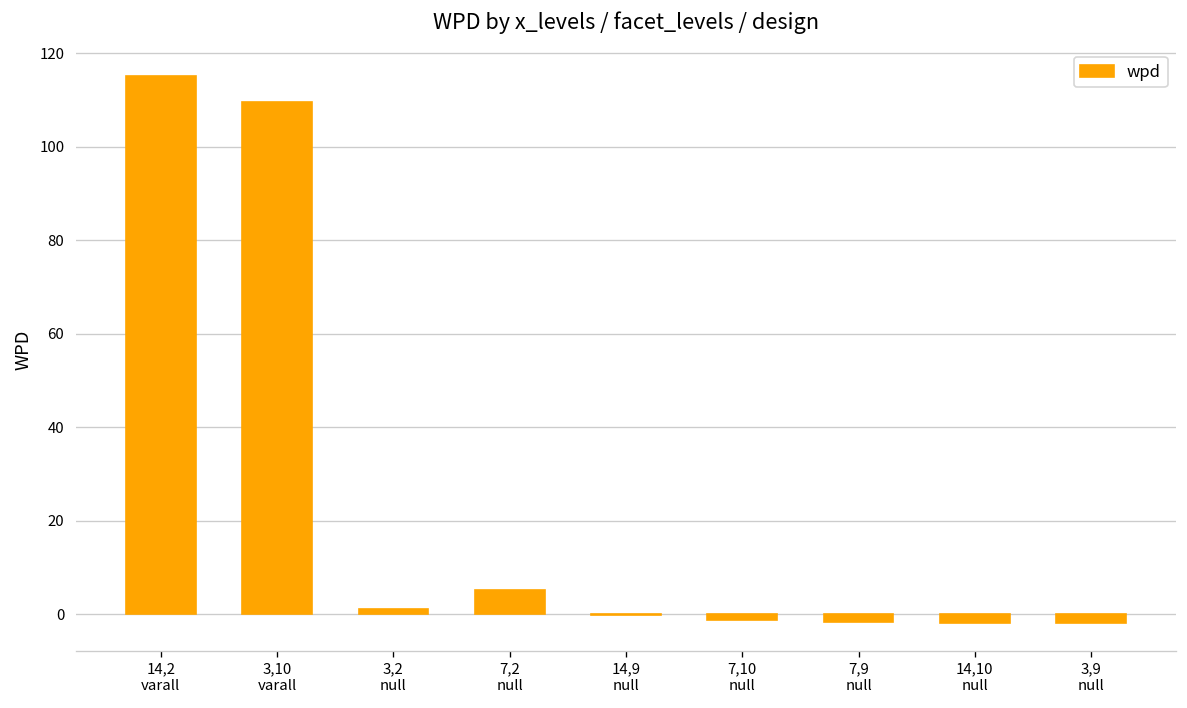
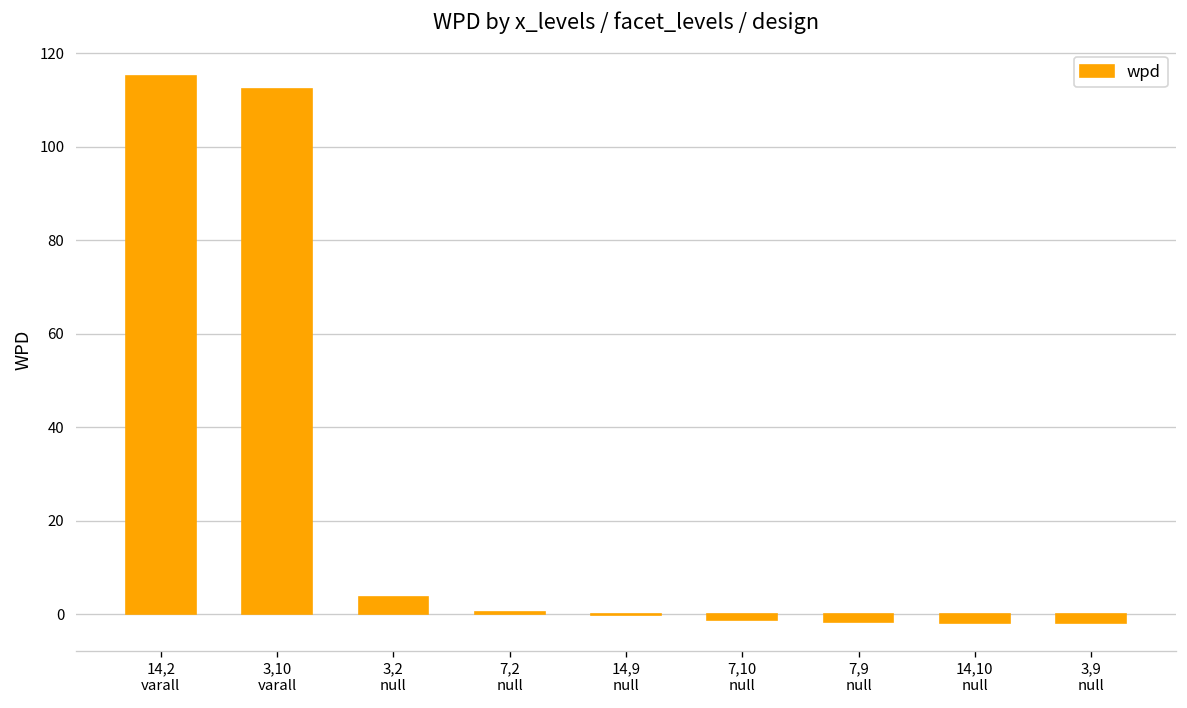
  {
    "14,2 varall": 115,
-   "3,10 varall": 110,
-   "3,2 null": 1,
-   "7,2 null": 5,
+   "3,10 varall": 112,
+   "3,2 null": 4,
+   "7,2 null": 0,
    "7,10 null": -1,
    "7,9 null": -2,
    "14,10 null": -2,
    "3,9 null": -2
  }
